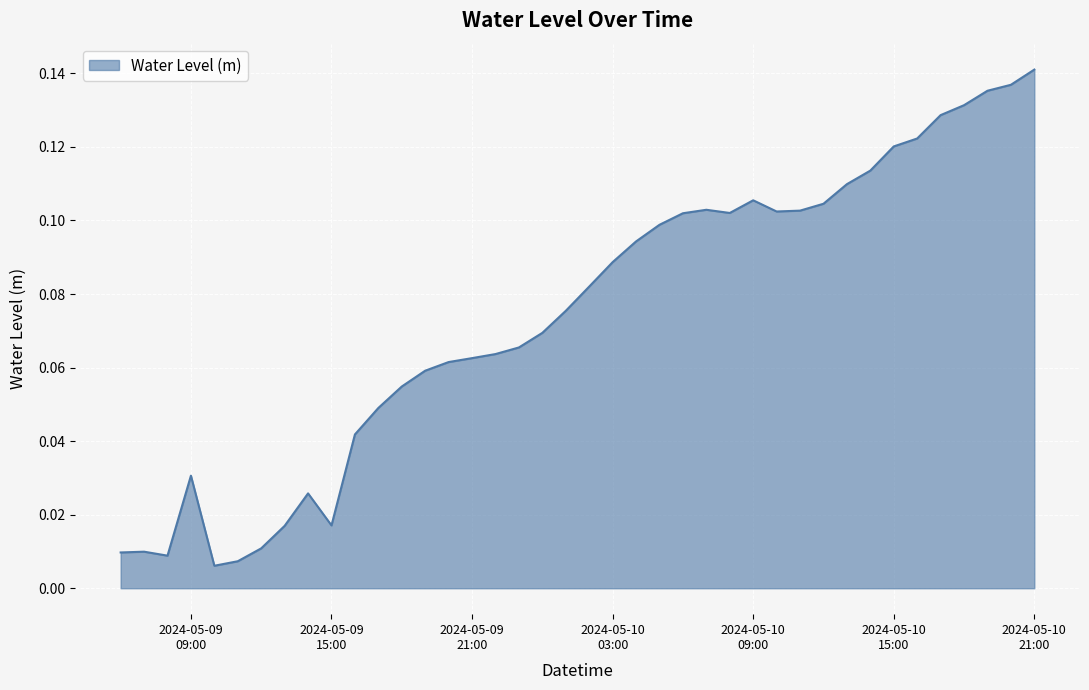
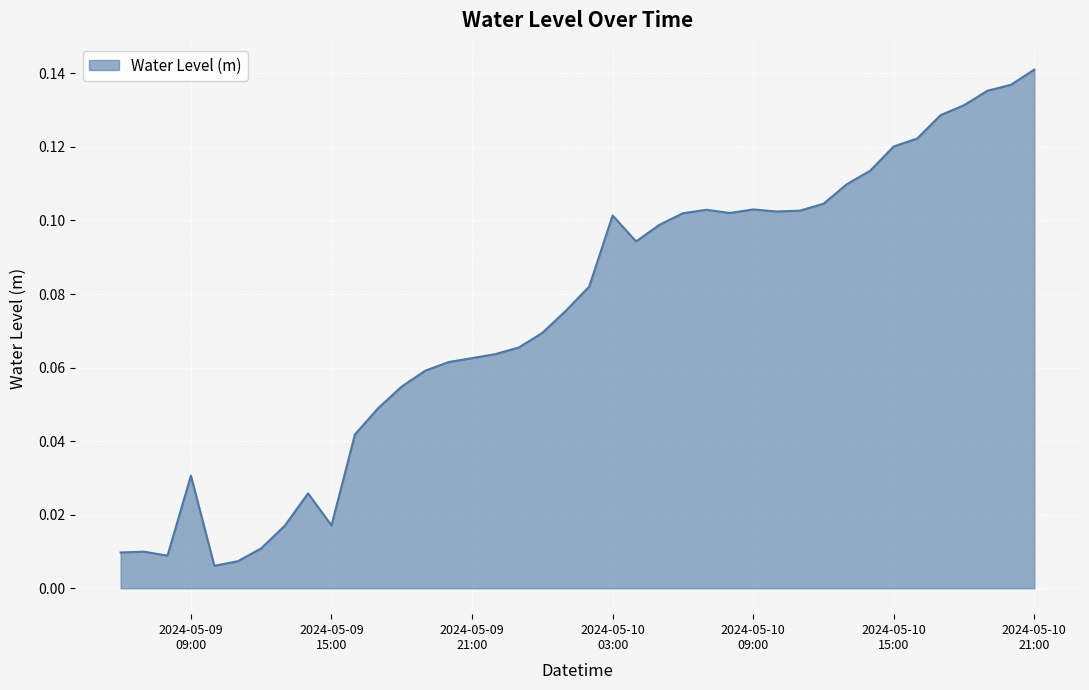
  {
    "2024-05-09 09:00": 0.031,
    "2024-05-09 15:00": 0.017,
    "2024-05-09 21:00": 0.063,
-   "2024-05-10 03:00": 0.089,
-   "2024-05-10 09:00": 0.105,
+   "2024-05-10 03:00": 0.101,
+   "2024-05-10 09:00": 0.103,
    "2024-05-10 15:00": 0.120,
    "2024-05-10 21:00": 0.141
  }
